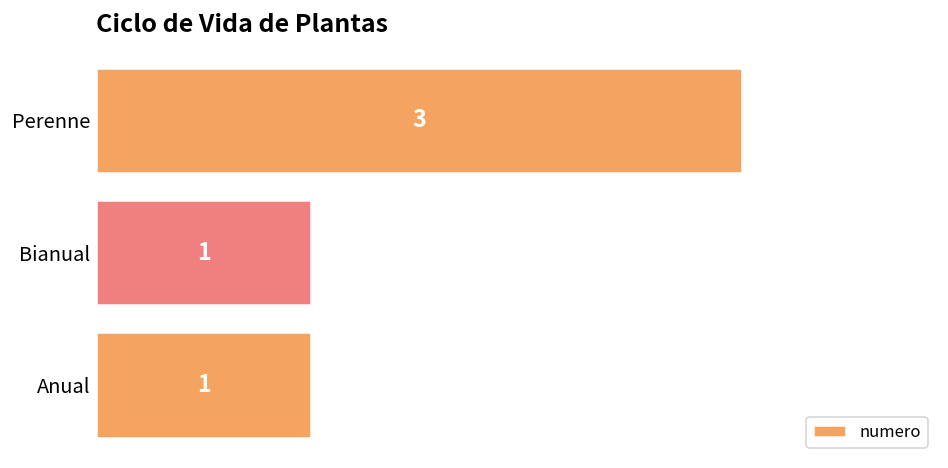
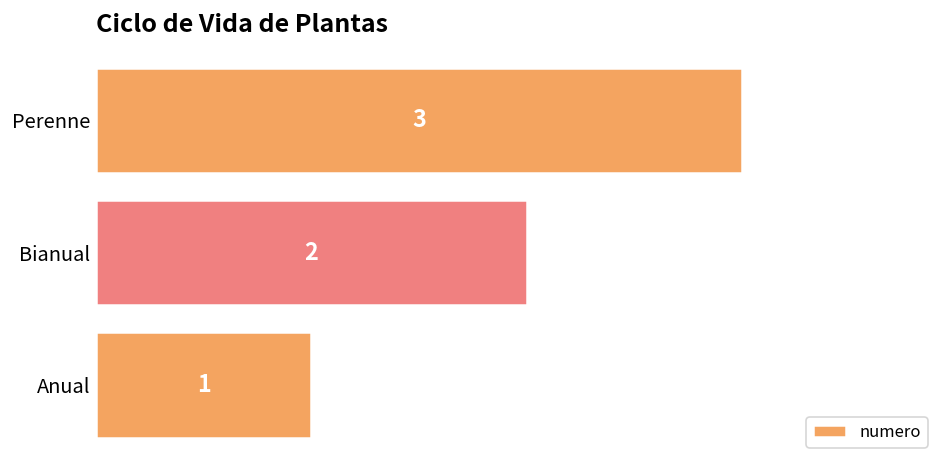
  {
    "Perenne": 3,
-   "Bianual": 1,
+   "Bianual": 2,
    "Anual": 1
  }
